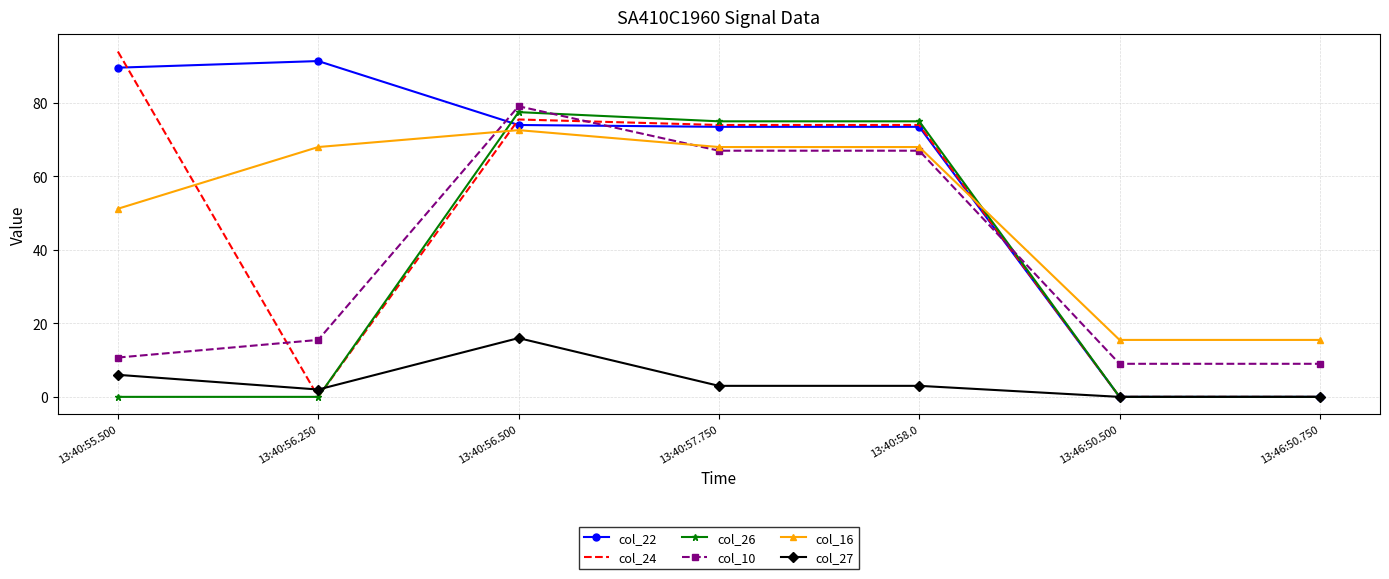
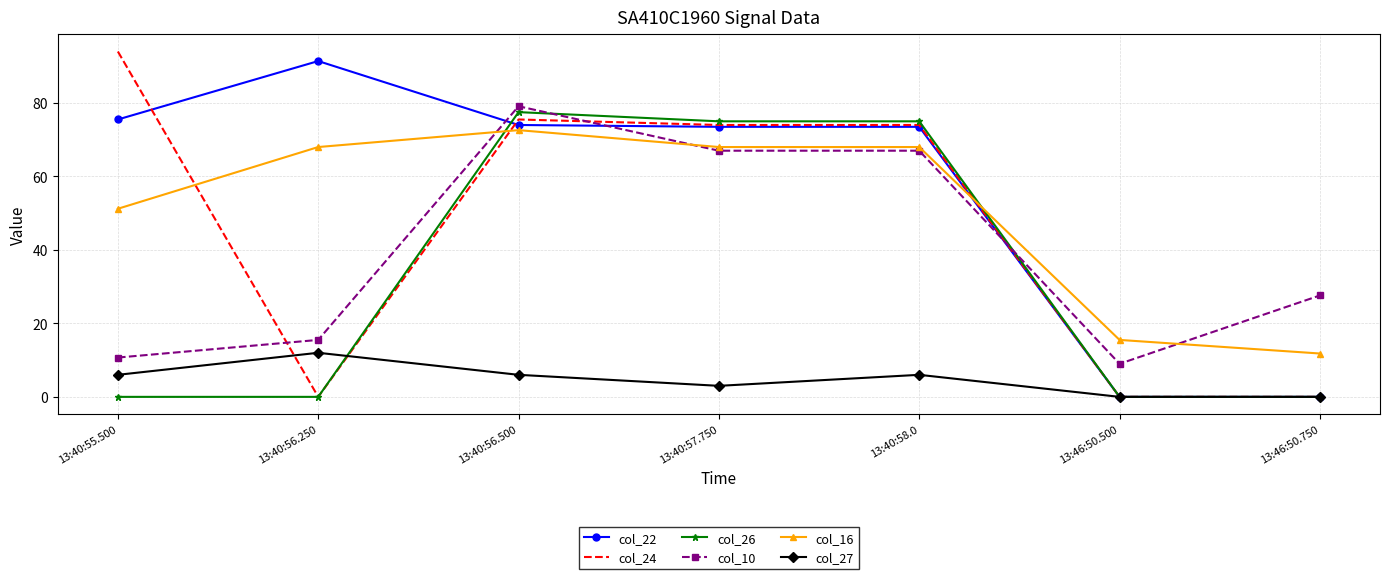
  {
    "col_22": {
-     "13:40:55.500": 90,
+     "13:40:55.500": 76,
      "13:40:56.250": 91,
      "13:40:56.500": 74
    },
    "col_24": {
      "13:40:55.500": 94,
      "13:40:56.500": 76
    },
    "col_26": {
      "13:40:55.500": 0,
      "13:40:56.500": 78,
      "13:40:57.750": 75,
      "13:40:58.0": 75
    },
    "col_10": {
      "13:40:55.500": 11,
      "13:40:56.250": 16,
      "13:40:56.500": 79,
      "13:40:57.750": 67,
      "13:40:58.0": 67,
      "13:46:50.500": 9,
-     "13:46:50.750": 9
+     "13:46:50.750": 28
    },
    "col_16": {
      "13:40:55.500": 51,
      "13:40:56.250": 68,
      "13:40:56.500": 73,
      "13:40:57.750": 68,
      "13:40:58.0": 68,
      "13:46:50.500": 16,
-     "13:46:50.750": 16
+     "13:46:50.750": 12
    },
    "col_27": {
      "13:40:55.500": 6,
-     "13:40:56.250": 2,
-     "13:40:56.500": 16,
+     "13:40:56.250": 12,
+     "13:40:56.500": 6,
      "13:40:57.750": 3,
-     "13:40:58.0": 3
+     "13:40:58.0": 6
    }
  }
